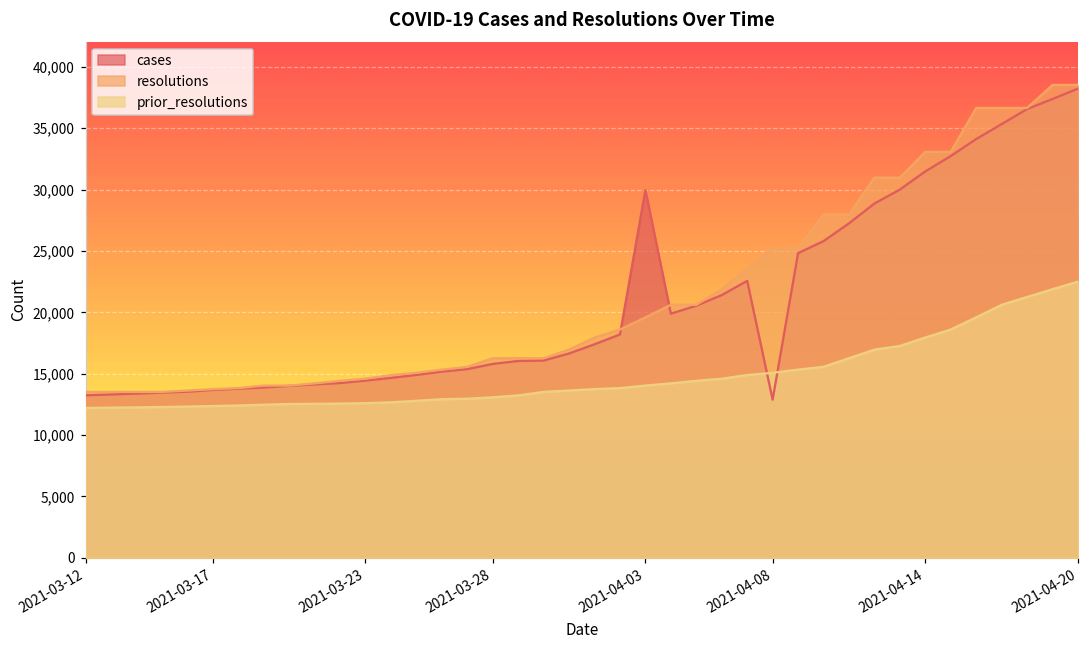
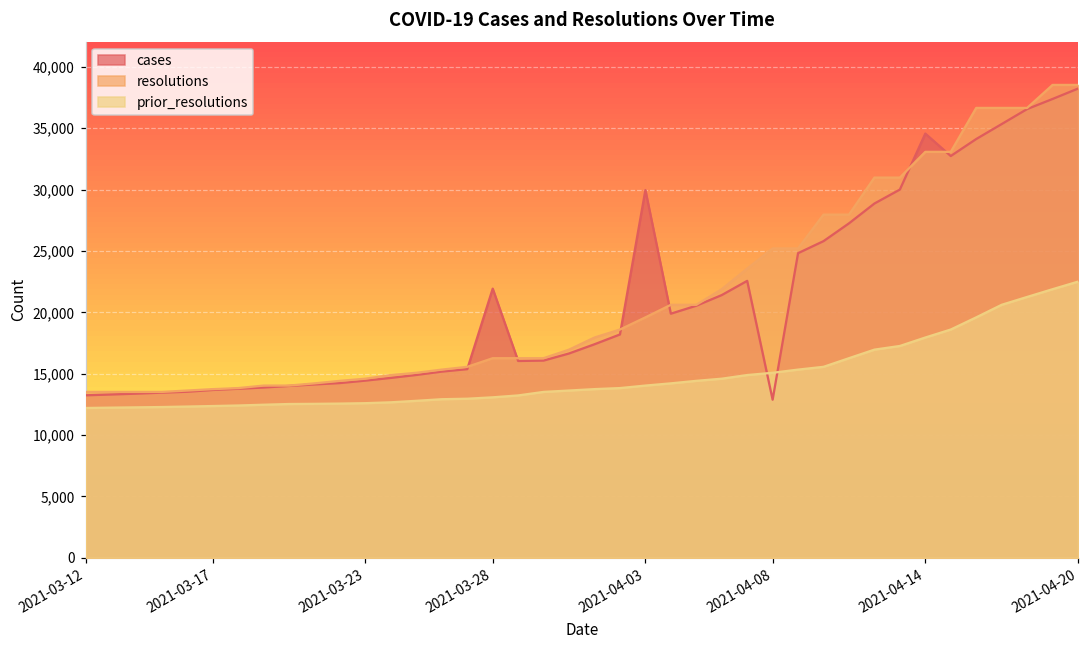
  {
    "cases": {
      "2021-03-12": "13,200",
-     "2021-03-28": "15,800",
+     "2021-03-28": "21,900",
      "2021-04-03": "30,000",
      "2021-04-08": "12,900",
-     "2021-04-14": "31,500",
+     "2021-04-14": "34,600",
      "2021-04-20": "38,200"
    }
  }
